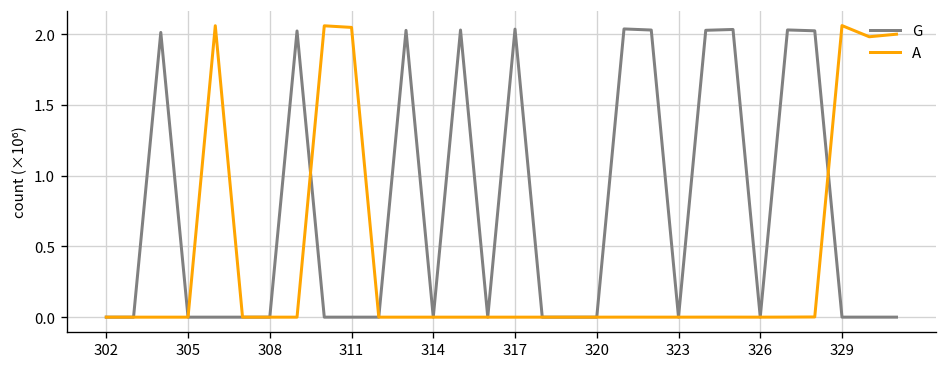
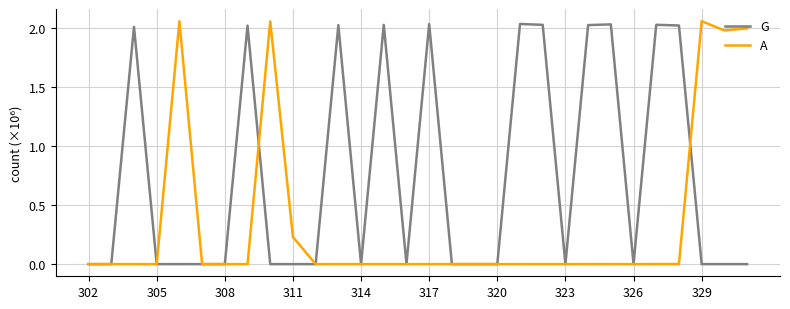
  {
    "G": {
      "311": 0.00,
      "317": 2.04,
      "329": 0.00
    },
    "A": {
-     "311": 2.05,
+     "311": 0.23,
      "317": 0.00,
      "329": 2.06
    }
  }
